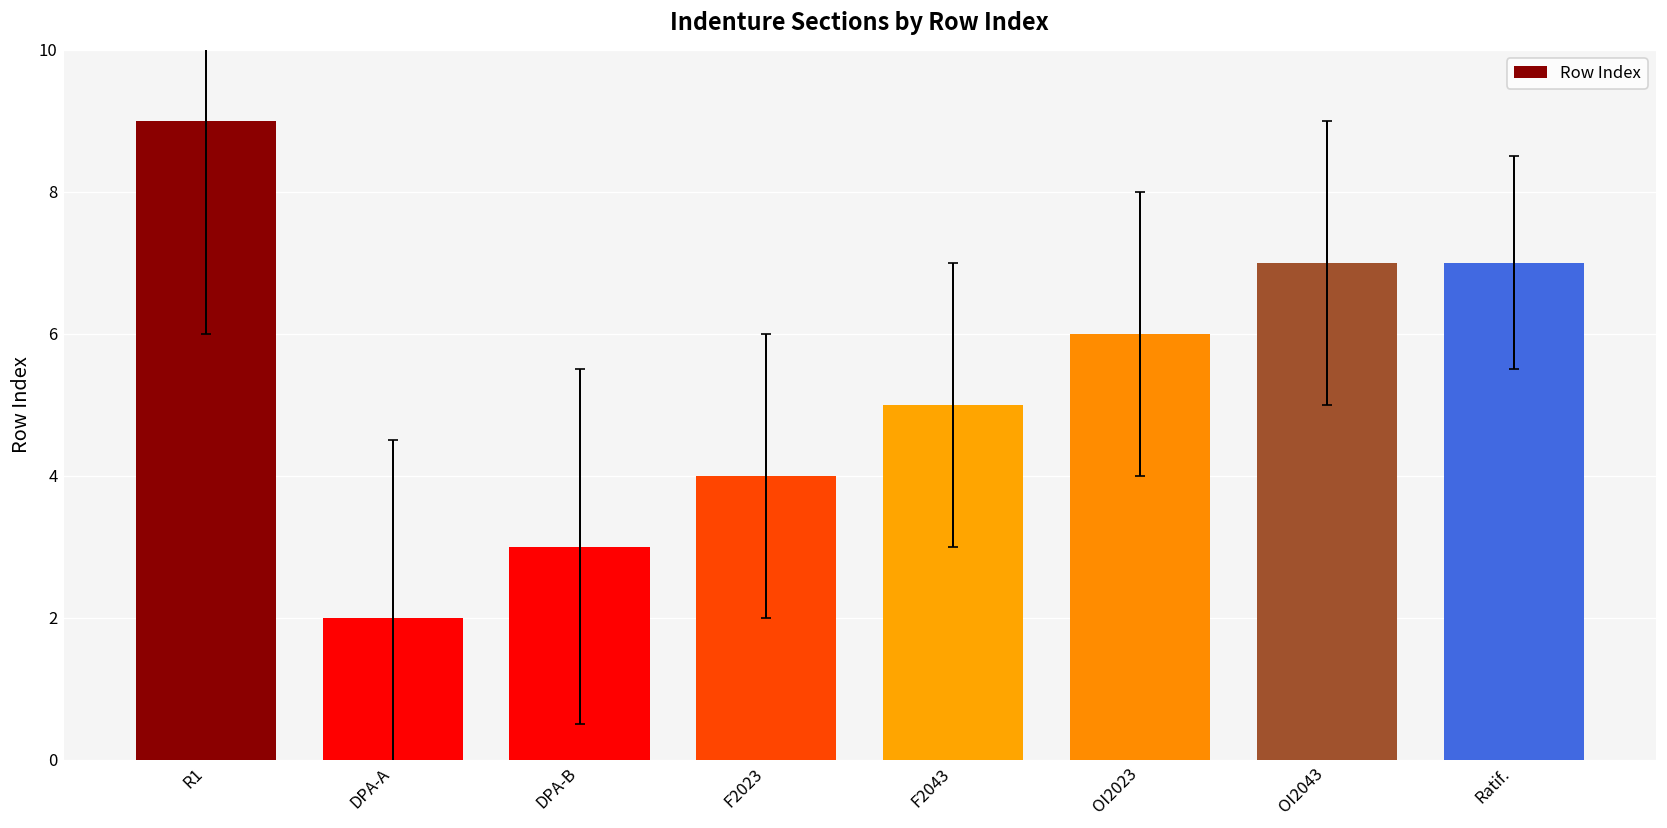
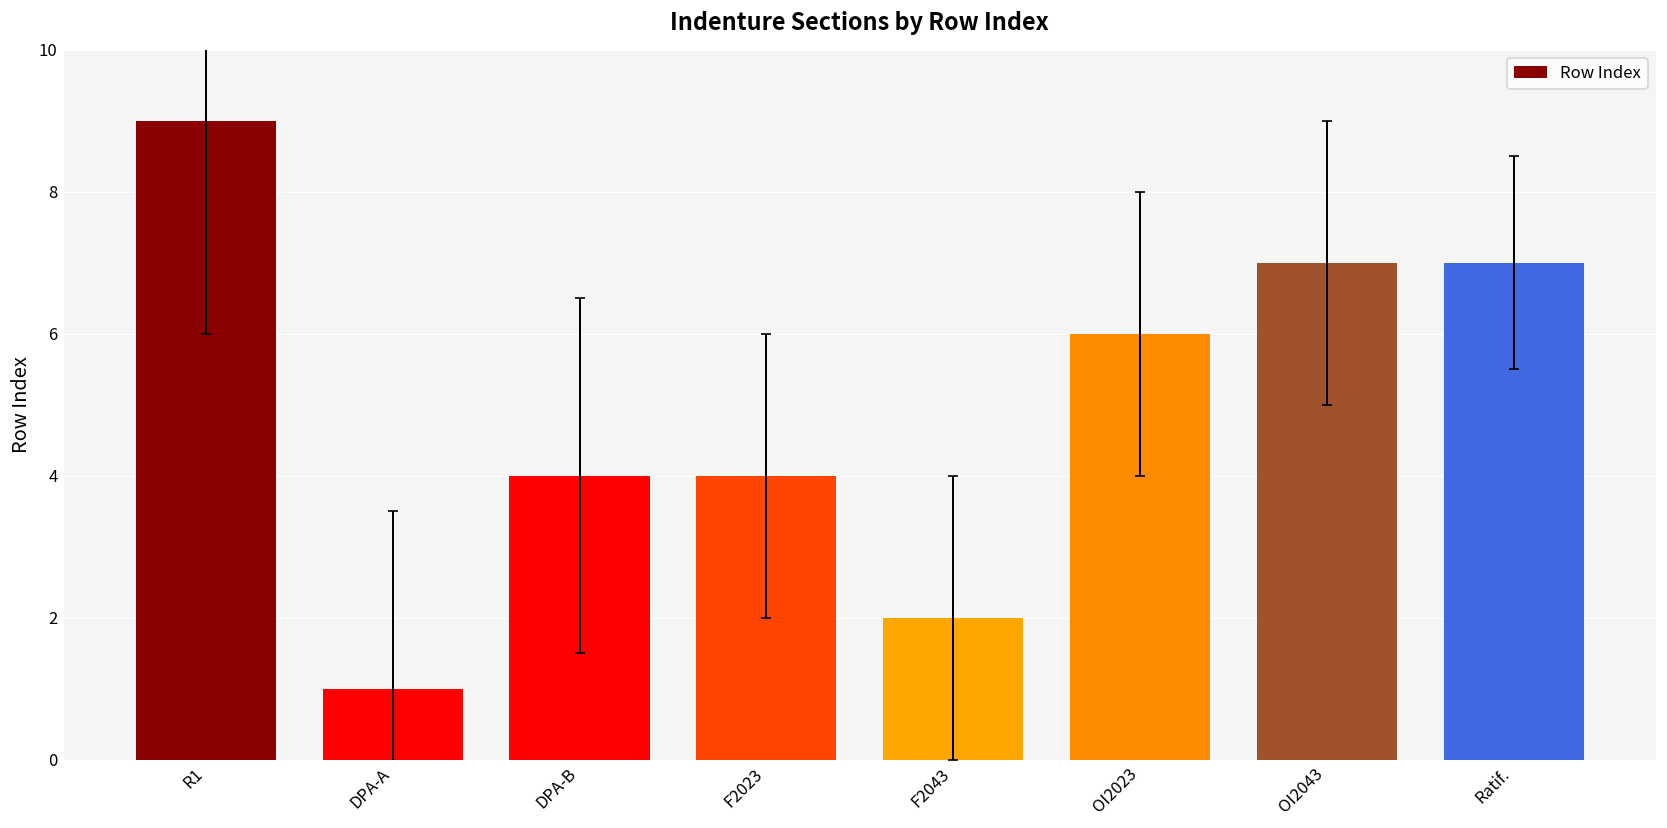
  {
    "Row Index": {
      "R1": 9,
-     "DPA-A": 2,
-     "DPA-B": 3,
+     "DPA-A": 1,
+     "DPA-B": 4,
      "F2023": 4,
-     "F2043": 5,
+     "F2043": 2,
      "OI2023": 6,
      "OI2043": 7,
      "Ratif.": 7
    }
  }
